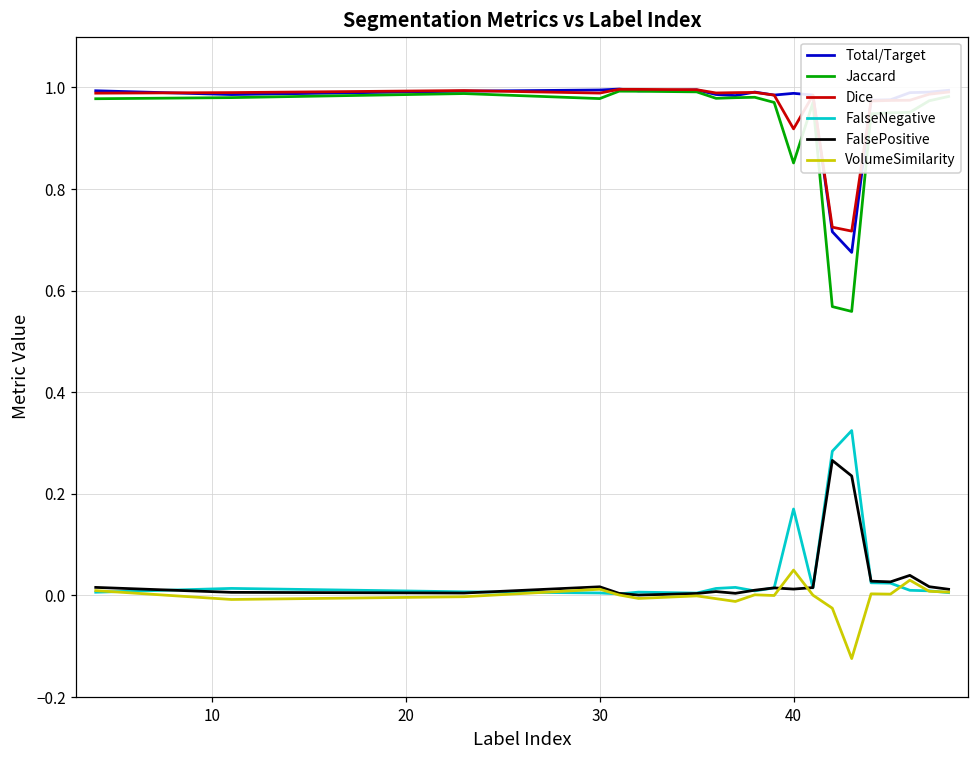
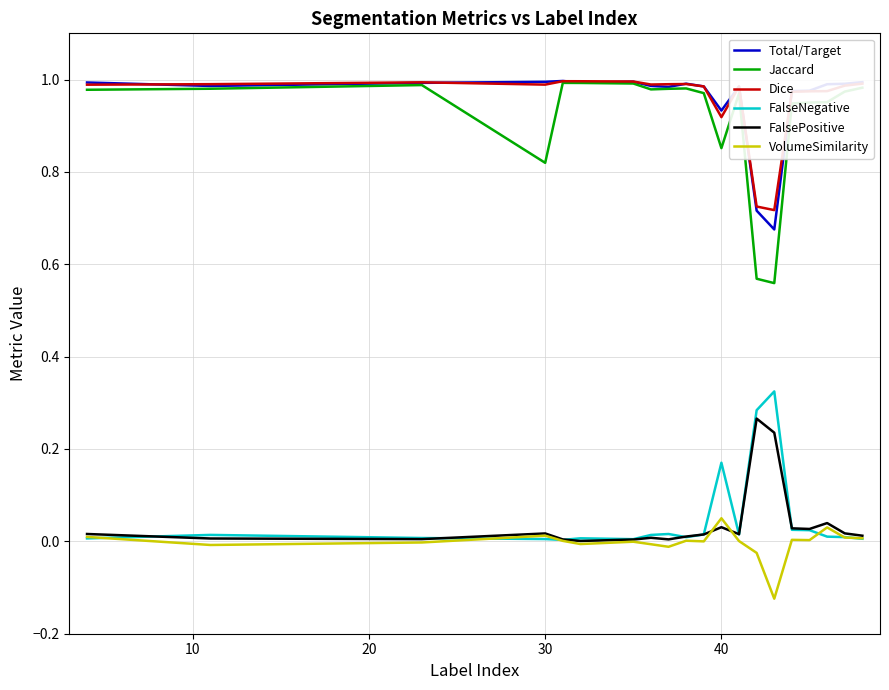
  {
    "Total/Target": {
      "30": 1.00,
-     "40": 0.99
+     "40": 0.93
    },
    "Jaccard": {
-     "30": 0.98,
+     "30": 0.82,
      "40": 0.85
    },
    "Dice": {
      "30": 0.99,
      "40": 0.92
    },
    "FalseNegative": {
      "30": 0.00,
      "40": 0.17
    },
    "FalsePositive": {
-     "40": 0.01
+     "40": 0.03
    },
    "VolumeSimilarity": {
      "40": 0.05
    }
  }
